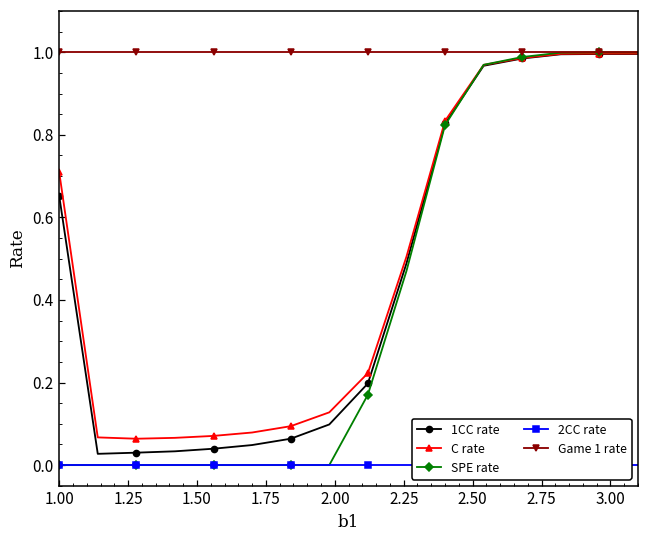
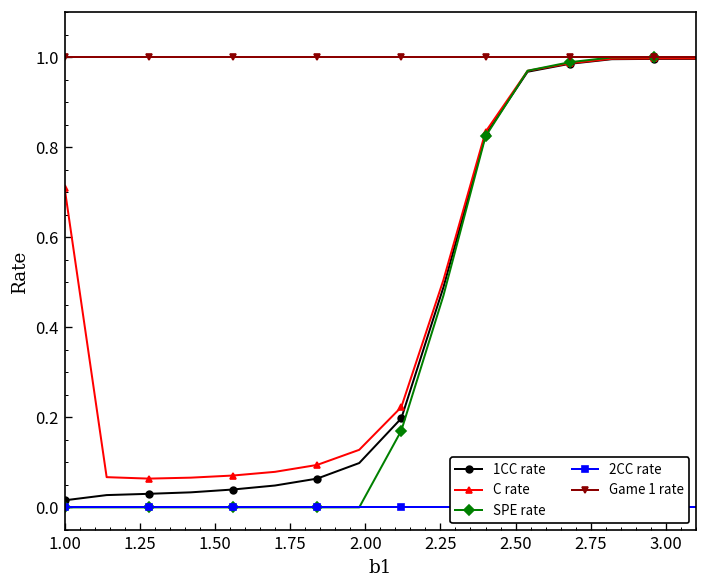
  {
    "1CC rate": {
-     "1.00": 0.65
+     "1.00": 0.02
    },
    "C rate": {
      "1.00": 0.71
    },
    "Game 1 rate": {
      "1.00": 1.00
    }
  }
